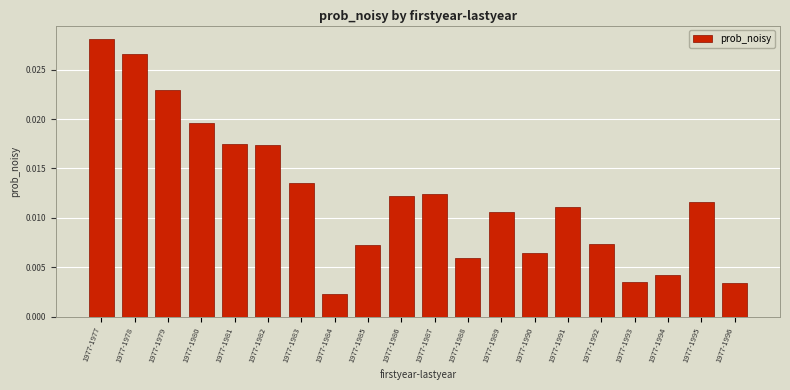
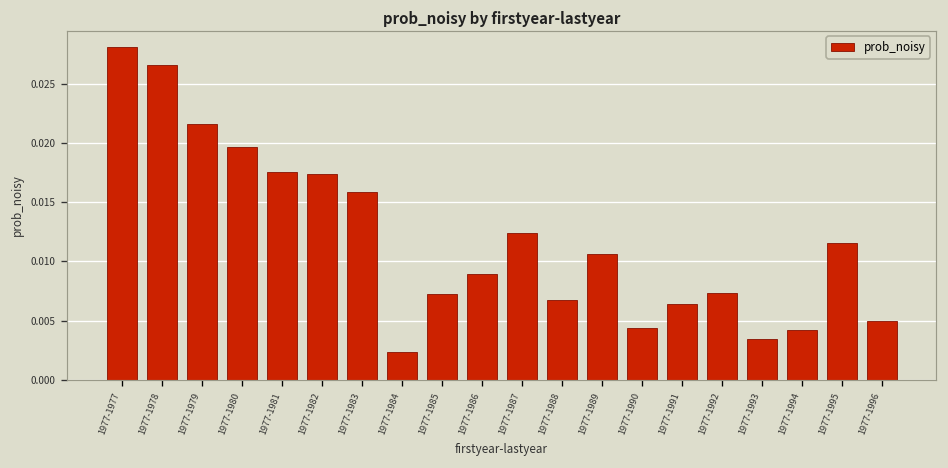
  {
    "1977-1977": 0.028,
    "1977-1978": 0.027,
-   "1977-1979": 0.023,
+   "1977-1979": 0.022,
    "1977-1980": 0.020,
    "1977-1981": 0.018,
    "1977-1982": 0.017,
-   "1977-1983": 0.014,
+   "1977-1983": 0.016,
    "1977-1984": 0.002,
    "1977-1985": 0.007,
-   "1977-1986": 0.012,
+   "1977-1986": 0.009,
    "1977-1987": 0.012,
-   "1977-1988": 0.006,
+   "1977-1988": 0.007,
    "1977-1989": 0.011,
-   "1977-1990": 0.006,
-   "1977-1991": 0.011,
+   "1977-1990": 0.004,
+   "1977-1991": 0.006,
    "1977-1992": 0.007,
    "1977-1993": 0.003,
    "1977-1994": 0.004,
    "1977-1995": 0.012,
-   "1977-1996": 0.003
+   "1977-1996": 0.005
  }
